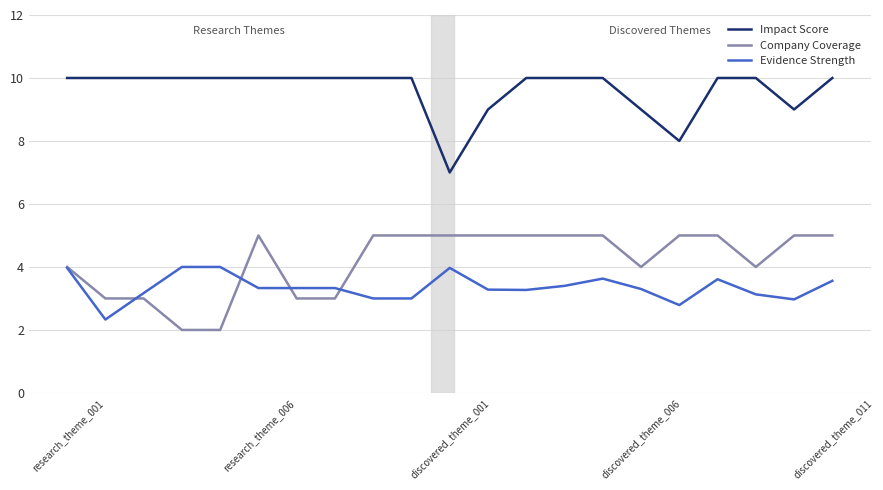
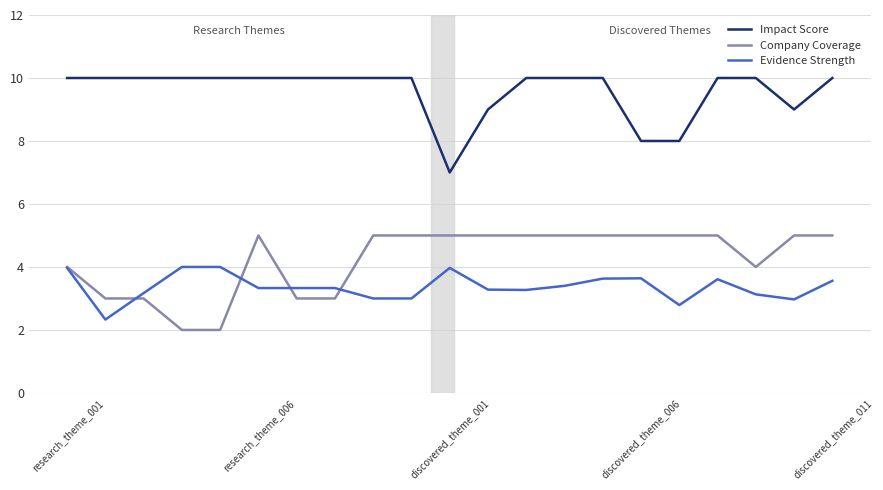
  {
    "Impact Score": {
      "research_theme_001": 10,
      "research_theme_006": 10,
      "discovered_theme_001": 7,
-     "discovered_theme_006": 9,
+     "discovered_theme_006": 8,
      "discovered_theme_011": 10
    },
    "Company Coverage": {
      "research_theme_006": 5,
      "discovered_theme_001": 5,
-     "discovered_theme_006": 4,
+     "discovered_theme_006": 5,
      "discovered_theme_011": 5
    },
    "Evidence Strength": {
      "research_theme_006": 3.3,
      "discovered_theme_001": 4.0,
-     "discovered_theme_006": 3.3,
+     "discovered_theme_006": 3.6,
      "discovered_theme_011": 3.6
    }
  }
